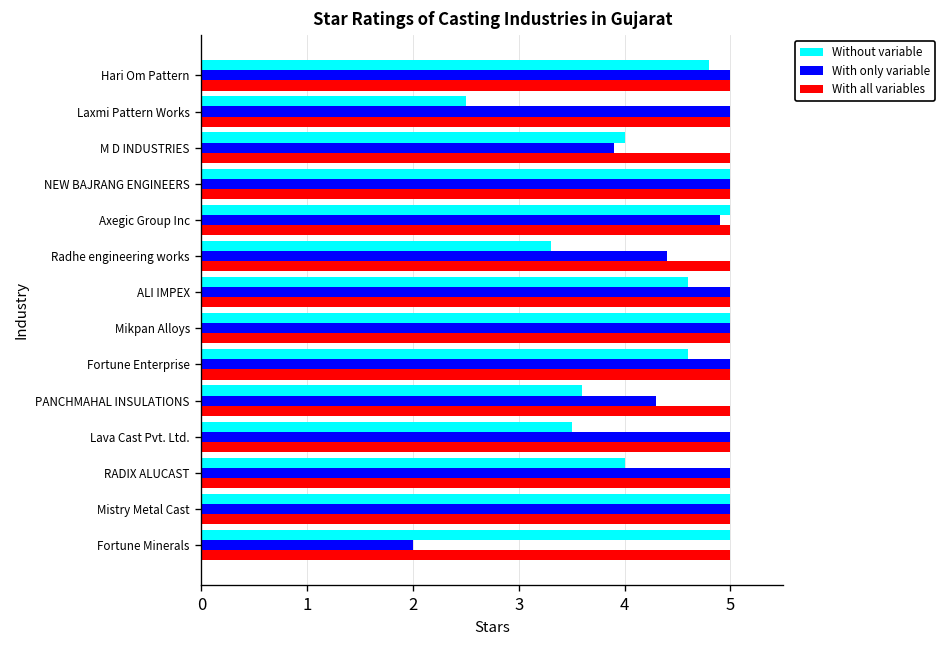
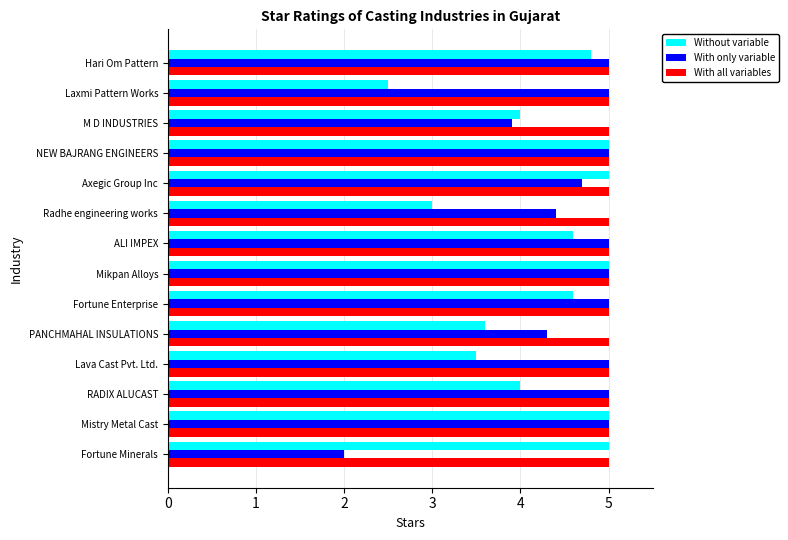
  {
    "Without variable": {
      "Hari Om Pattern": 4.8,
      "Laxmi Pattern Works": 2.5,
      "M D INDUSTRIES": 4.0,
      "NEW BAJRANG ENGINEERS": 5.0,
      "Axegic Group Inc": 5.0,
-     "Radhe engineering works": 3.3,
+     "Radhe engineering works": 3.0,
      "ALI IMPEX": 4.6,
      "Mikpan Alloys": 5.0,
      "Fortune Enterprise": 4.6,
      "PANCHMAHAL INSULATIONS": 3.6,
      "Lava Cast Pvt. Ltd.": 3.5,
      "RADIX ALUCAST": 4.0,
      "Mistry Metal Cast": 5.0,
      "Fortune Minerals": 5.0
    },
    "With only variable": {
      "Hari Om Pattern": 5.0,
      "Laxmi Pattern Works": 5.0,
      "M D INDUSTRIES": 3.9,
      "NEW BAJRANG ENGINEERS": 5.0,
-     "Axegic Group Inc": 4.9,
+     "Axegic Group Inc": 4.7,
      "Radhe engineering works": 4.4,
      "ALI IMPEX": 5.0,
      "Mikpan Alloys": 5.0,
      "Fortune Enterprise": 5.0,
      "PANCHMAHAL INSULATIONS": 4.3,
      "Lava Cast Pvt. Ltd.": 5.0,
      "RADIX ALUCAST": 5.0,
      "Mistry Metal Cast": 5.0,
      "Fortune Minerals": 2.0
    },
    "With all variables": {
      "Hari Om Pattern": 5.0,
      "Laxmi Pattern Works": 5.0,
      "M D INDUSTRIES": 5.0,
      "NEW BAJRANG ENGINEERS": 5.0,
      "Axegic Group Inc": 5.0,
      "Radhe engineering works": 5.0,
      "ALI IMPEX": 5.0,
      "Mikpan Alloys": 5.0,
      "Fortune Enterprise": 5.0,
      "PANCHMAHAL INSULATIONS": 5.0,
      "Lava Cast Pvt. Ltd.": 5.0,
      "RADIX ALUCAST": 5.0,
      "Mistry Metal Cast": 5.0,
      "Fortune Minerals": 5.0
    }
  }
